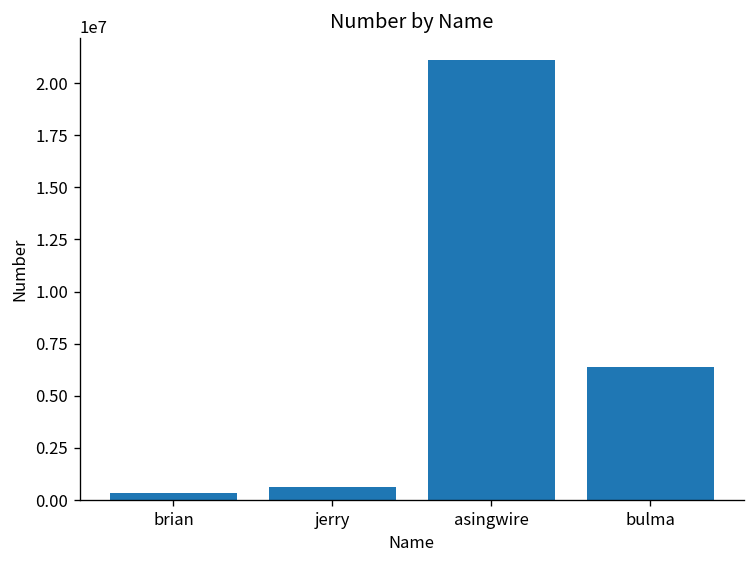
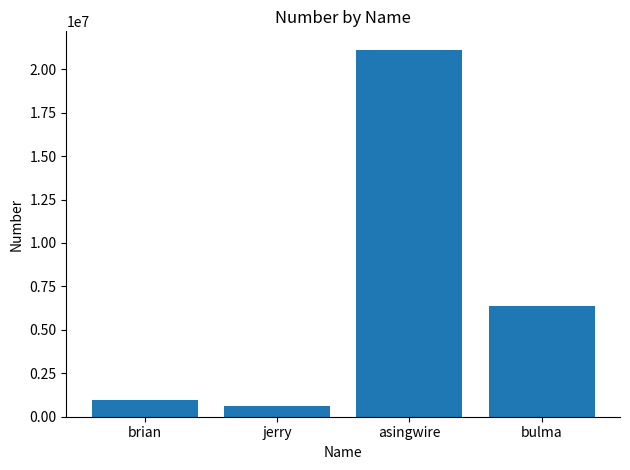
  {
-   "brian": 300000,
+   "brian": 900000,
    "jerry": 600000,
    "asingwire": 21100000,
    "bulma": 6400000
  }
